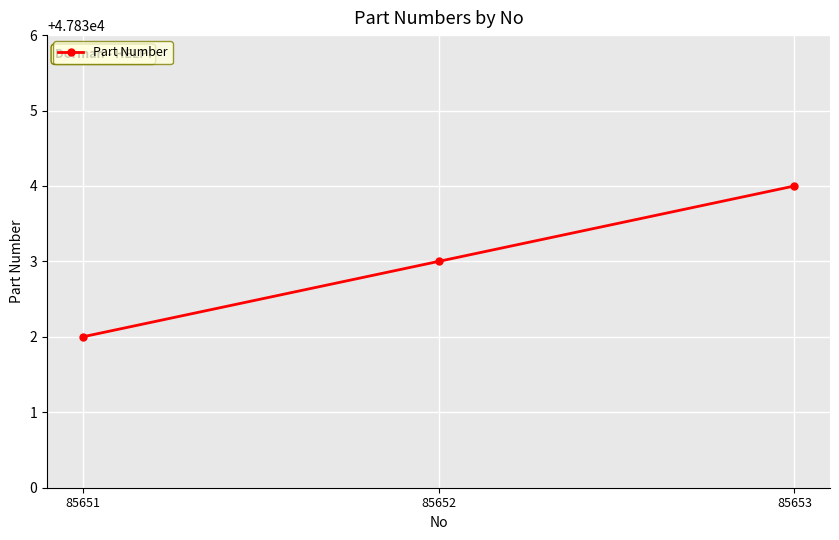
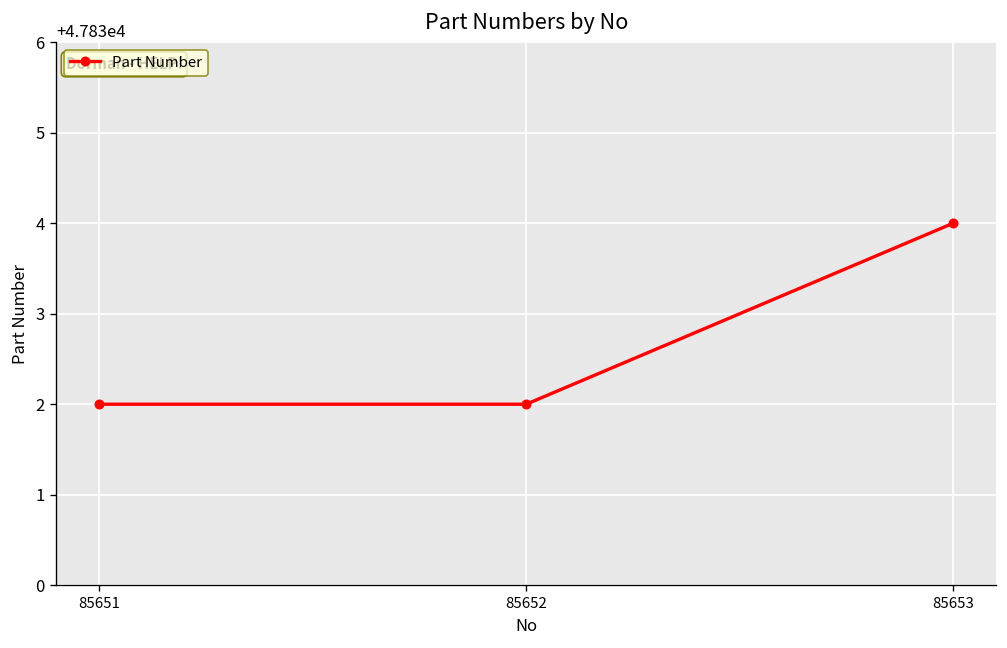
  {
    "85651": 47832,
-   "85652": 47833,
+   "85652": 47832,
    "85653": 47834
  }
